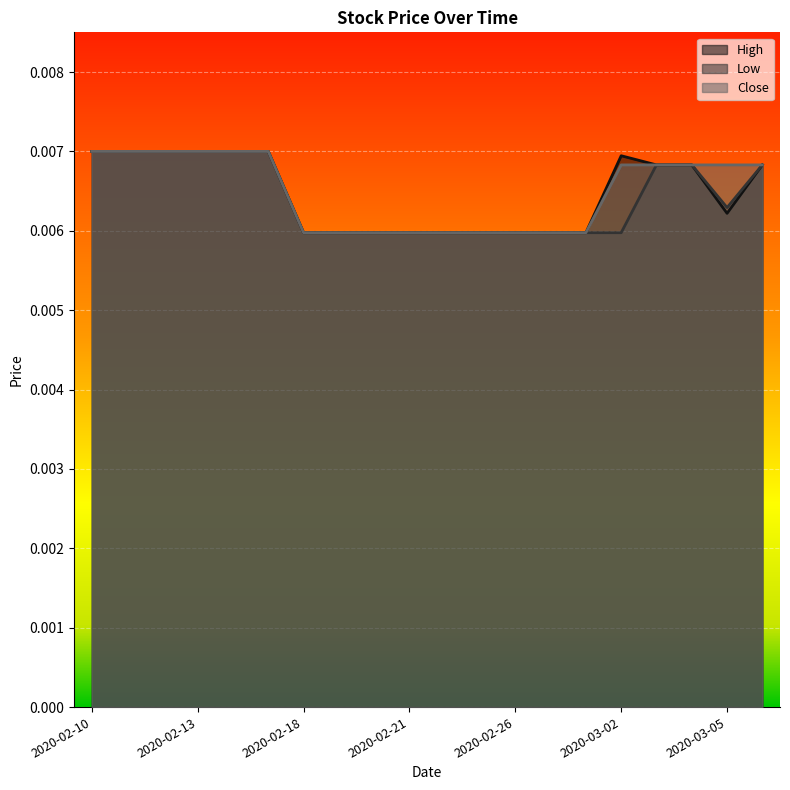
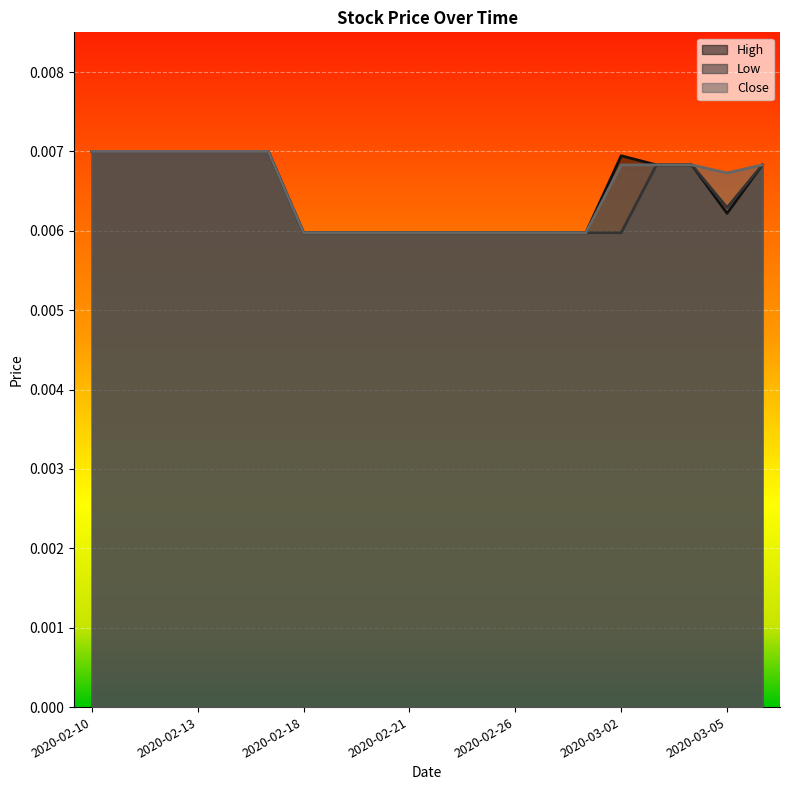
  {
    "Close": {
      "2020-03-02": 0.0068,
-     "2020-03-05": 0.0068
+     "2020-03-05": 0.0067
    }
  }
